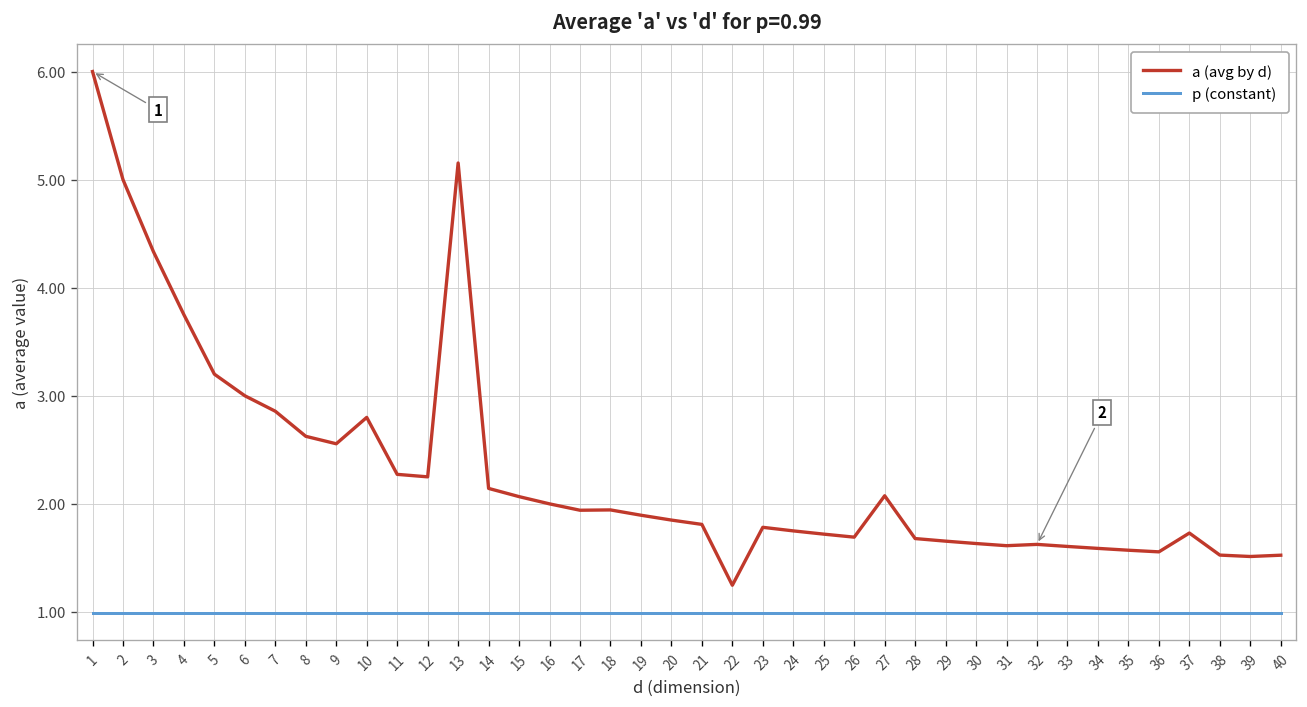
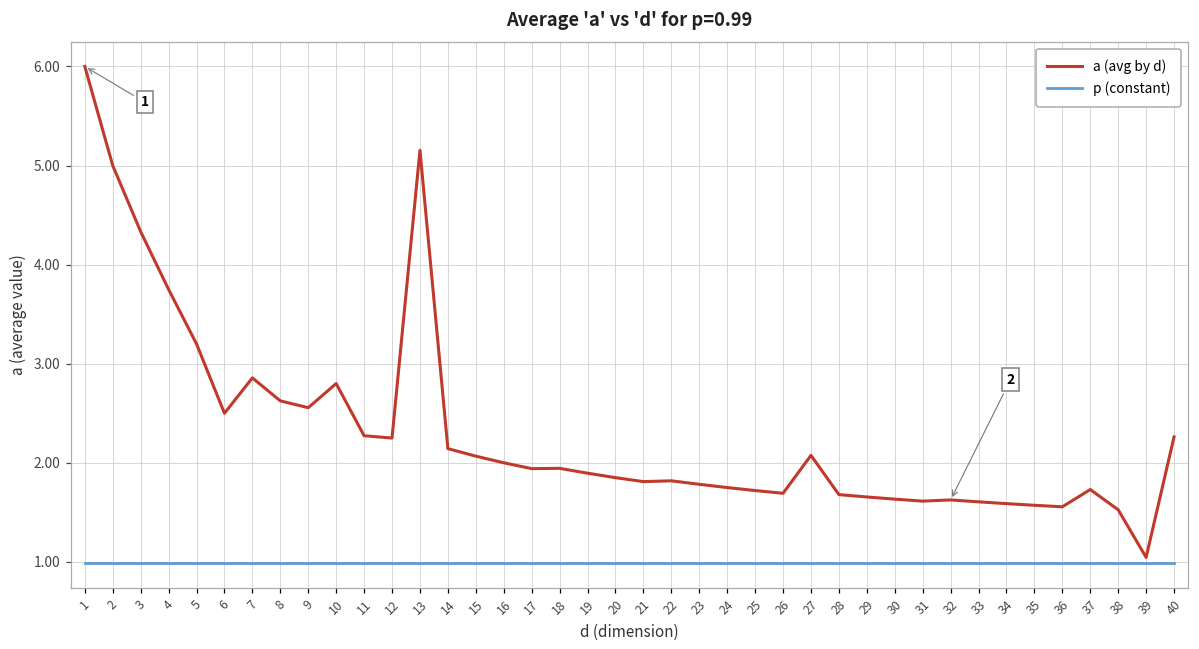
  {
    "a (avg by d)": {
      "2": 5.0,
      "3": 4.3,
      "4": 3.8,
      "5": 3.2,
-     "6": 3.0,
+     "6": 2.5,
      "7": 2.9,
      "8": 2.6,
      "9": 2.6,
      "10": 2.8,
      "11": 2.3,
      "12": 2.3,
      "13": 5.2,
      "14": 2.1,
      "15": 2.1,
      "16": 2.0,
      "17": 1.9,
      "18": 1.9,
      "19": 1.9,
      "20": 1.9,
      "21": 1.8,
-     "22": 1.2,
+     "22": 1.8,
      "23": 1.8,
      "24": 1.8,
      "25": 1.7,
      "26": 1.7,
      "27": 2.1,
      "28": 1.7,
      "29": 1.7,
      "30": 1.6,
      "31": 1.6,
      "33": 1.6,
      "34": 1.6,
      "35": 1.6,
      "36": 1.6,
      "37": 1.7,
      "38": 1.5,
-     "39": 1.5,
-     "40": 1.5
+     "39": 1.0,
+     "40": 2.3
    },
    "p (constant)": {
      "1": 1.0,
      "2": 1.0,
      "3": 1.0,
      "4": 1.0,
      "5": 1.0,
      "6": 1.0,
      "7": 1.0,
      "8": 1.0,
      "9": 1.0,
      "10": 1.0,
      "11": 1.0,
      "12": 1.0,
      "13": 1.0,
      "14": 1.0,
      "15": 1.0,
      "16": 1.0,
      "17": 1.0,
      "18": 1.0,
      "19": 1.0,
      "20": 1.0,
      "21": 1.0,
      "22": 1.0,
      "23": 1.0,
      "24": 1.0,
      "25": 1.0,
      "26": 1.0,
      "27": 1.0,
      "28": 1.0,
      "29": 1.0,
      "30": 1.0,
      "31": 1.0,
      "32": 1.0,
      "33": 1.0,
      "34": 1.0,
      "35": 1.0,
      "36": 1.0,
      "37": 1.0,
      "38": 1.0,
      "39": 1.0,
      "40": 1.0
    }
  }
